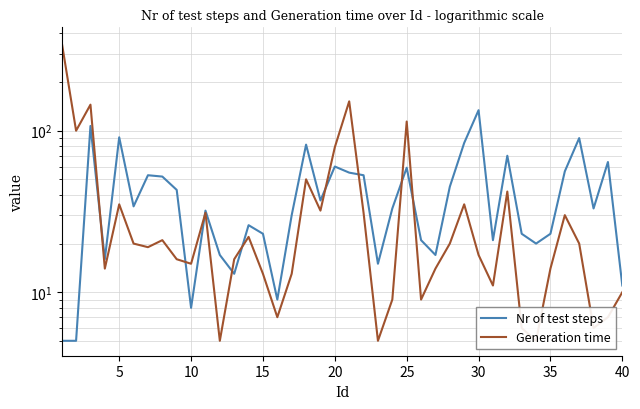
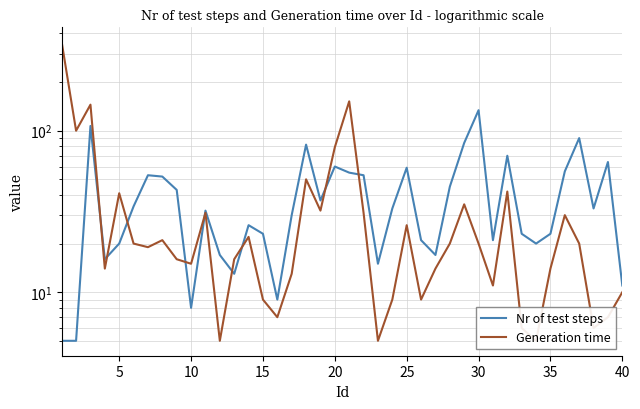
  {
    "Nr of test steps": {
-     "5": 90,
+     "5": 20,
      "10": 8,
      "15": 23,
      "20": 60,
      "25": 59,
      "30": 130,
      "35": 23,
      "40": 11
    },
    "Generation time": {
-     "5": 35,
+     "5": 41,
      "10": 15,
-     "15": 13,
+     "15": 9,
      "20": 80,
-     "25": 110,
-     "30": 17,
+     "25": 26,
+     "30": 20,
      "35": 14,
      "40": 10
    }
  }
